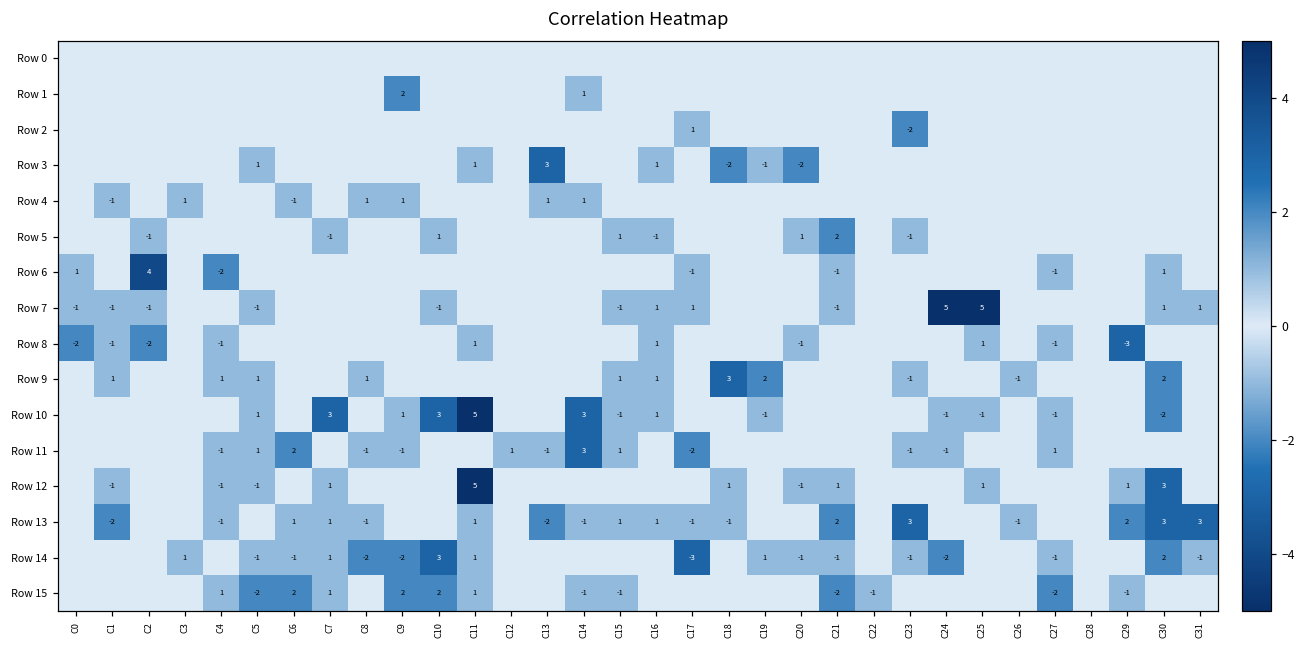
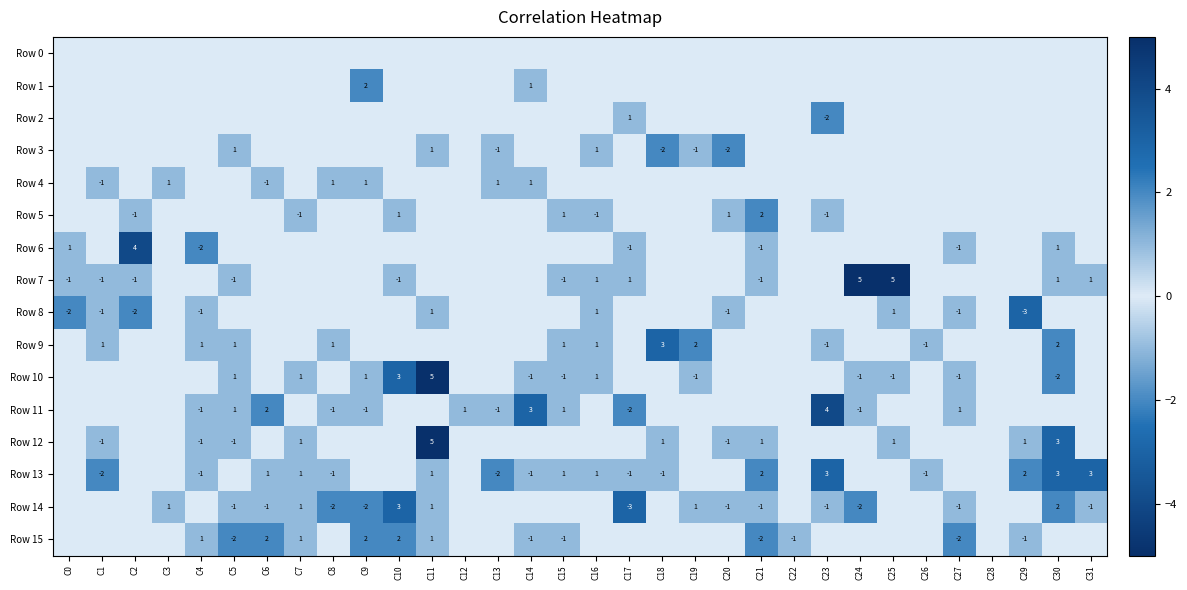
  {
    "Row 1": {
      "C9": 2,
      "C14": 1
    },
    "Row 2": {
      "C17": 1,
      "C23": -2
    },
    "Row 3": {
      "C5": 1,
      "C11": 1,
-     "C13": 3,
+     "C13": -1,
      "C16": 1,
      "C18": -2,
      "C19": -1,
      "C20": -2
    },
    "Row 4": {
      "C1": -1,
      "C3": 1,
      "C6": -1,
      "C8": 1,
      "C9": 1,
      "C13": 1,
      "C14": 1
    },
    "Row 5": {
      "C2": -1,
      "C7": -1,
      "C10": 1,
      "C15": 1,
      "C16": -1,
      "C20": 1,
      "C21": 2,
      "C23": -1
    },
    "Row 6": {
      "C0": 1,
      "C2": 4,
      "C4": -2,
      "C17": -1,
      "C21": -1,
      "C27": -1,
      "C30": 1
    },
    "Row 7": {
      "C0": -1,
      "C1": -1,
      "C2": -1,
      "C5": -1,
      "C10": -1,
      "C15": -1,
      "C16": 1,
      "C17": 1,
      "C21": -1,
      "C24": 5,
      "C25": 5,
      "C30": 1,
      "C31": 1
    },
    "Row 8": {
      "C0": -2,
      "C1": -1,
      "C2": -2,
      "C4": -1,
      "C11": 1,
      "C16": 1,
      "C20": -1,
      "C25": 1,
      "C27": -1,
      "C29": -3
    },
    "Row 9": {
      "C1": 1,
      "C4": 1,
      "C5": 1,
      "C8": 1,
      "C15": 1,
      "C16": 1,
      "C18": 3,
      "C19": 2,
      "C23": -1,
      "C26": -1,
      "C30": 2
    },
    "Row 10": {
      "C5": 1,
-     "C7": 3,
+     "C7": 1,
      "C9": 1,
      "C10": 3,
      "C11": 5,
-     "C14": 3,
+     "C14": -1,
      "C15": -1,
      "C16": 1,
      "C19": -1,
      "C24": -1,
      "C25": -1,
      "C27": -1,
      "C30": -2
    },
    "Row 11": {
      "C4": -1,
      "C5": 1,
      "C6": 2,
      "C8": -1,
      "C9": -1,
      "C12": 1,
      "C13": -1,
      "C14": 3,
      "C15": 1,
      "C17": -2,
-     "C23": -1,
+     "C23": 4,
      "C24": -1,
      "C27": 1
    },
    "Row 12": {
      "C1": -1,
      "C4": -1,
      "C5": -1,
      "C7": 1,
      "C11": 5,
      "C18": 1,
      "C20": -1,
      "C21": 1,
      "C25": 1,
      "C29": 1,
      "C30": 3
    },
    "Row 13": {
      "C1": -2,
      "C4": -1,
      "C6": 1,
      "C7": 1,
      "C8": -1,
      "C11": 1,
      "C13": -2,
      "C14": -1,
      "C15": 1,
      "C16": 1,
      "C17": -1,
      "C18": -1,
      "C21": 2,
      "C23": 3,
      "C26": -1,
      "C29": 2,
      "C30": 3,
      "C31": 3
    },
    "Row 14": {
      "C3": 1,
      "C5": -1,
      "C6": -1,
      "C7": 1,
      "C8": -2,
      "C9": -2,
      "C10": 3,
      "C11": 1,
      "C17": -3,
      "C19": 1,
      "C20": -1,
      "C21": -1,
      "C23": -1,
      "C24": -2,
      "C27": -1,
      "C30": 2,
      "C31": -1
    },
    "Row 15": {
      "C4": 1,
      "C5": -2,
      "C6": 2,
      "C7": 1,
      "C9": 2,
      "C10": 2,
      "C11": 1,
      "C14": -1,
      "C15": -1,
      "C21": -2,
      "C22": -1,
      "C27": -2,
      "C29": -1
    }
  }
